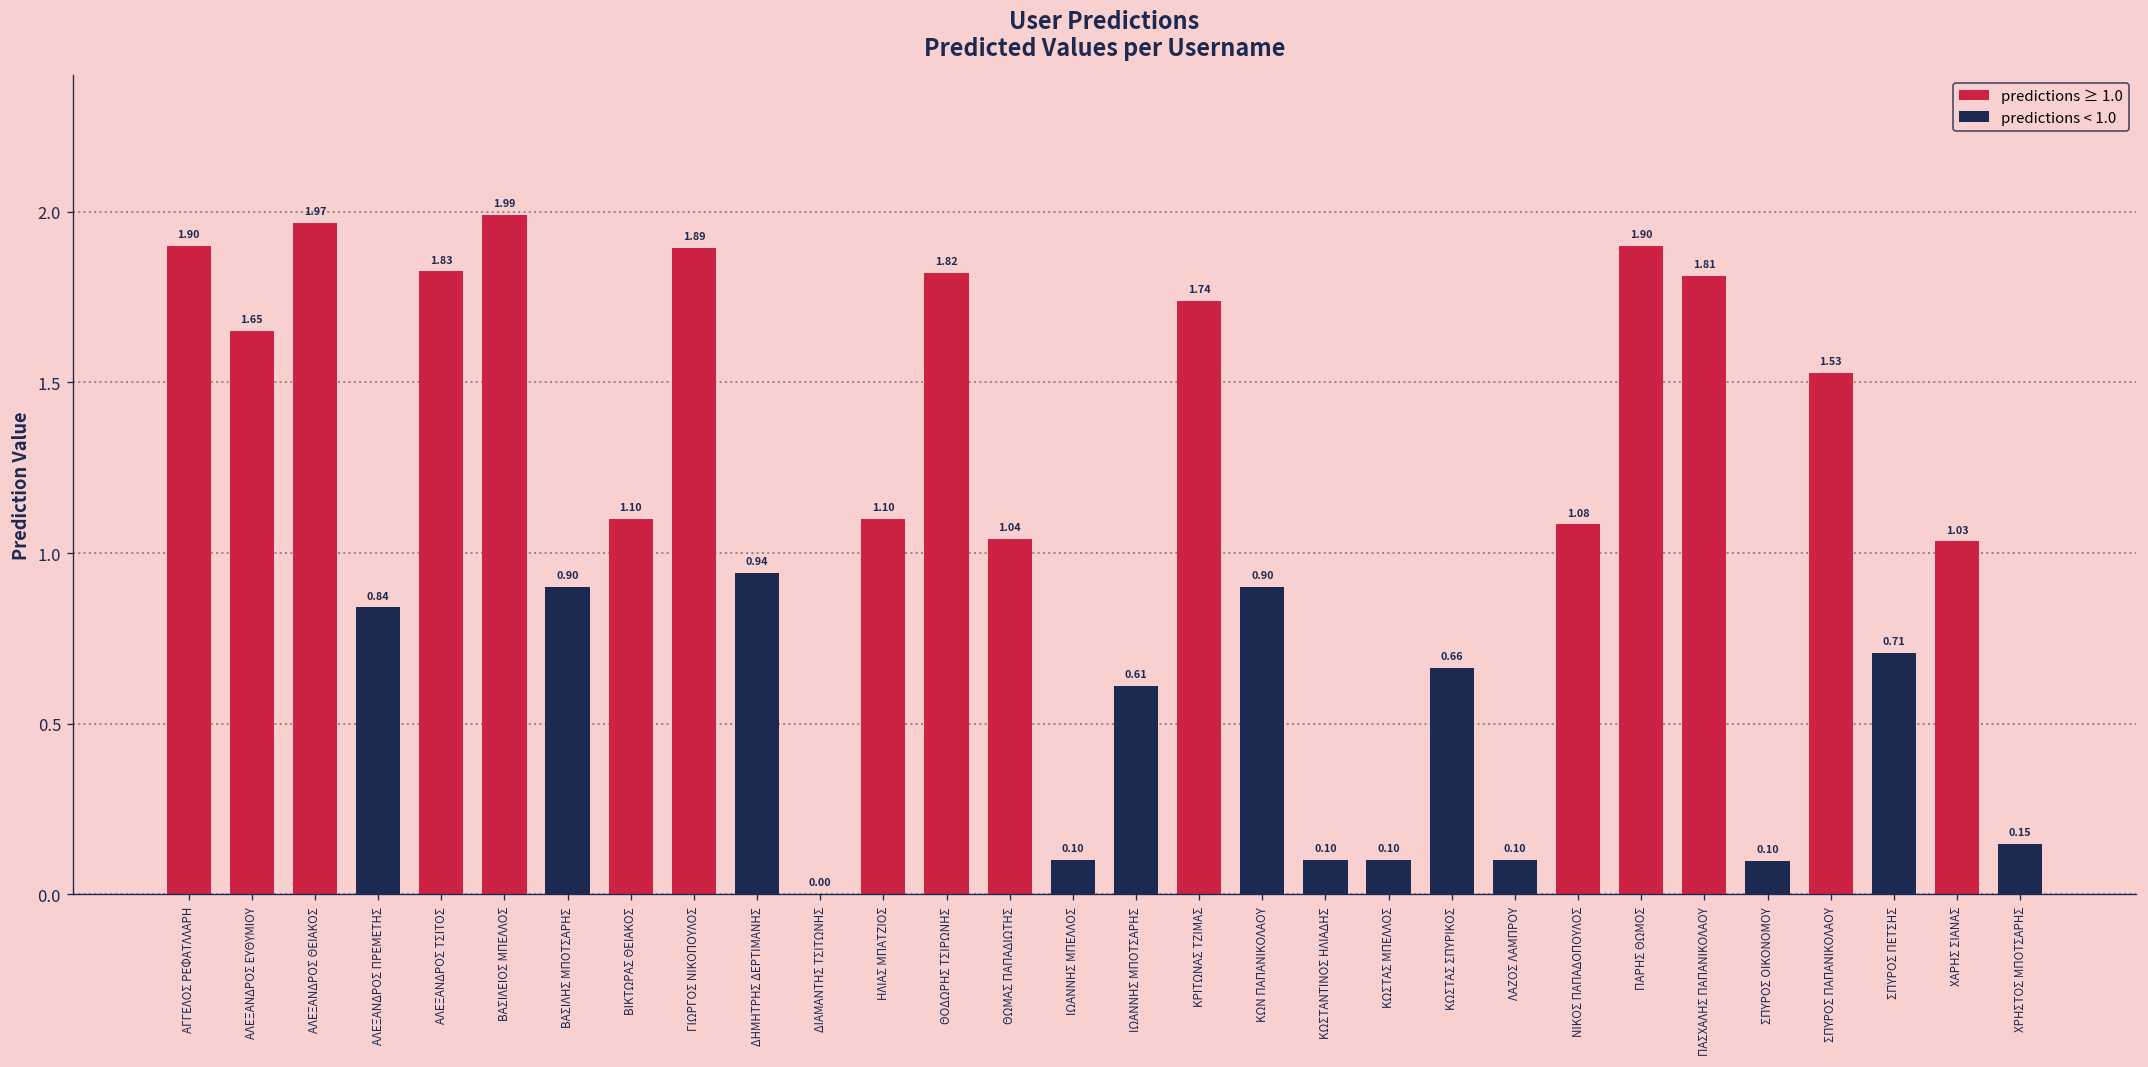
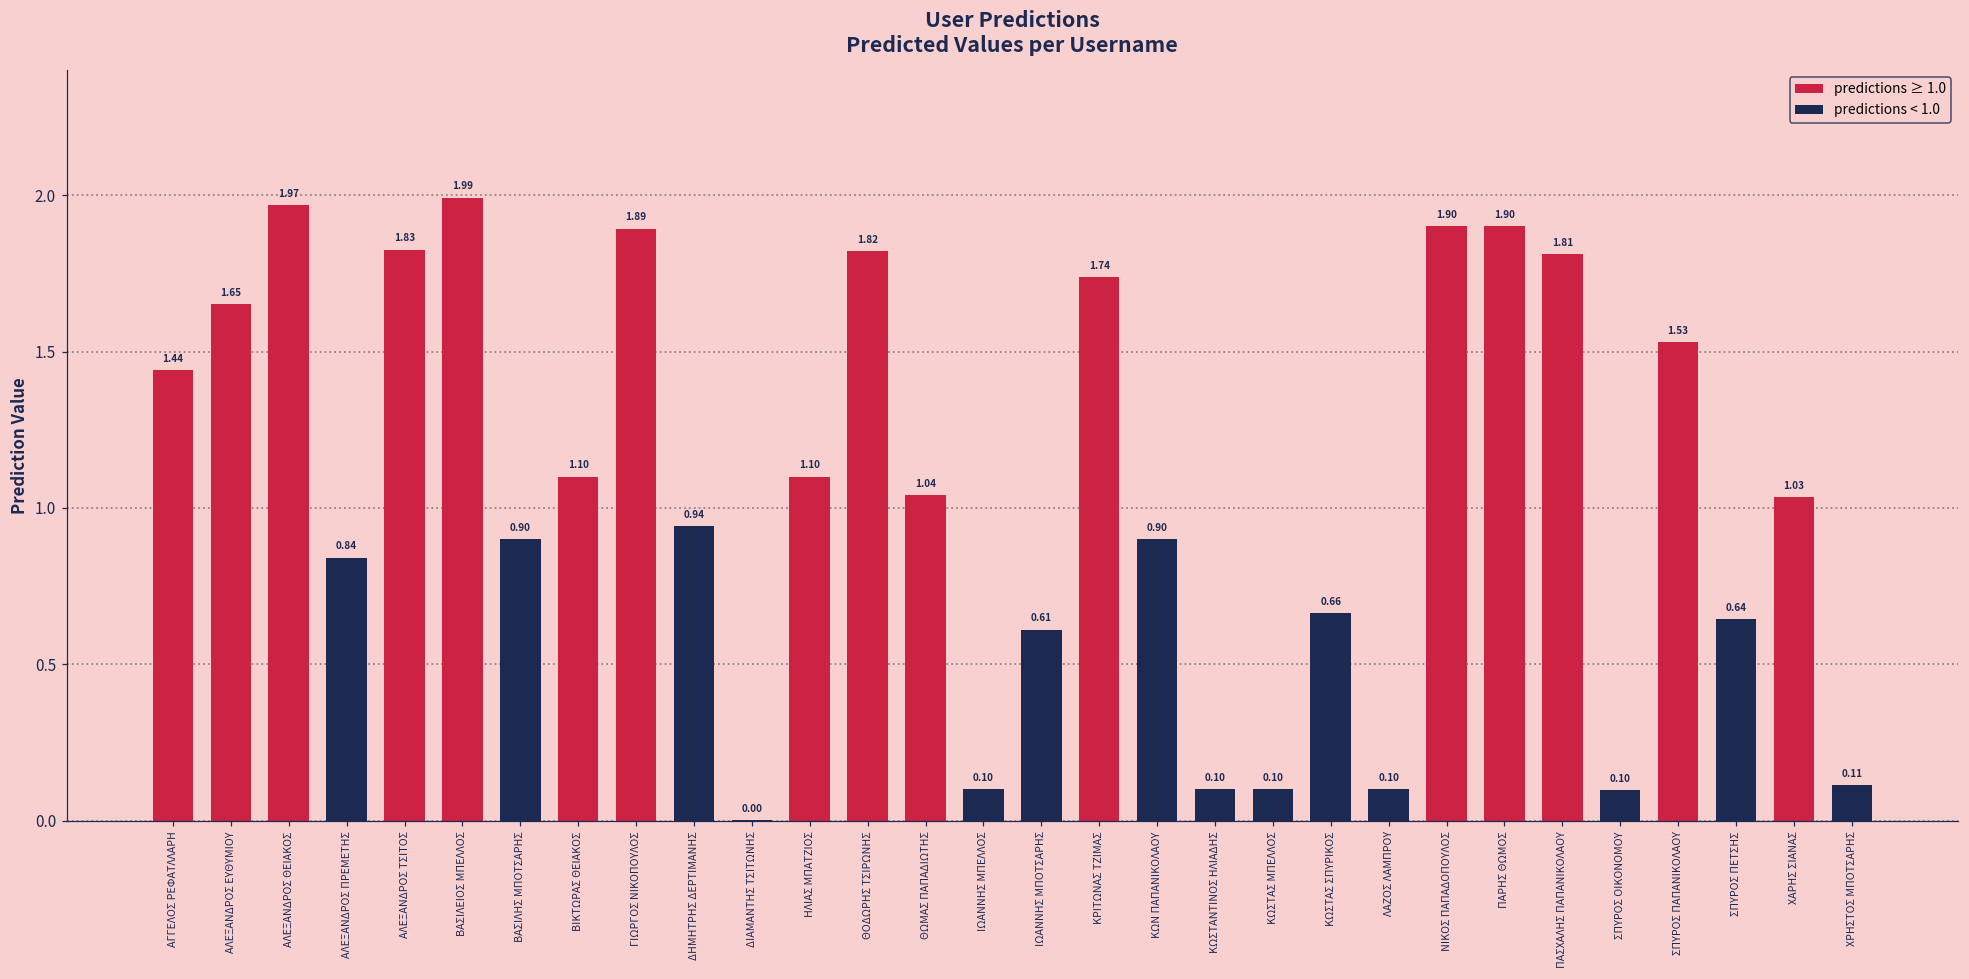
  {
-   "ΑΓΓΕΛΟΣ ΡΕΦΑΤΛΛΑΡΗ": 1.90,
+   "ΑΓΓΕΛΟΣ ΡΕΦΑΤΛΛΑΡΗ": 1.44,
    "ΑΛΕΞΑΝΔΡΟΣ ΕΥΘΥΜΙΟΥ": 1.65,
    "ΑΛΕΞΑΝΔΡΟΣ ΘΕΙΑΚΟΣ": 1.97,
    "ΑΛΕΞΑΝΔΡΟΣ ΠΡΕΜΕΤΗΣ": 0.84,
    "ΑΛΕΞΑΝΔΡΟΣ ΤΣΙΤΟΣ": 1.83,
    "ΒΑΣΙΛΕΙΟΣ ΜΠΕΛΛΟΣ": 1.99,
    "ΒΑΣΙΛΗΣ ΜΠΟΤΣΑΡΗΣ": 0.90,
    "ΒΙΚΤΩΡΑΣ ΘΕΙΑΚΟΣ": 1.10,
    "ΓΙΩΡΓΟΣ ΝΙΚΟΠΟΥΛΟΣ": 1.89,
    "ΔΗΜΗΤΡΗΣ ΔΕΡΤΙΜΑΝΗΣ": 0.94,
    "ΔΙΑΜΑΝΤΗΣ ΤΣΙΤΩΝΗΣ": 0.00,
    "ΗΛΙΑΣ ΜΠΑΤΖΙΟΣ": 1.10,
    "ΘΟΔΩΡΗΣ ΤΣΙΡΩΝΗΣ": 1.82,
    "ΘΩΜΑΣ ΠΑΠΑΔΙΩΤΗΣ": 1.04,
    "ΙΩΑΝΝΗΣ ΜΠΕΛΛΟΣ": 0.10,
    "ΙΩΑΝΝΗΣ ΜΠΟΤΣΑΡΗΣ": 0.61,
    "ΚΡΙΤΩΝΑΣ ΤΖΙΜΑΣ": 1.74,
    "ΚΩΝ ΠΑΠΑΝΙΚΟΛΑΟΥ": 0.90,
    "ΚΩΣΤΑΝΤΙΝΟΣ ΗΛΙΑΔΗΣ": 0.10,
    "ΚΩΣΤΑΣ ΜΠΕΛΛΟΣ": 0.10,
    "ΚΩΣΤΑΣ ΣΠΥΡΙΚΟΣ": 0.66,
    "ΛΑΖΟΣ ΛΑΜΠΡΟΥ": 0.10,
-   "ΝΙΚΟΣ ΠΑΠΑΔΟΠΟΥΛΟΣ": 1.08,
+   "ΝΙΚΟΣ ΠΑΠΑΔΟΠΟΥΛΟΣ": 1.90,
    "ΠΑΡΗΣ ΘΩΜΟΣ": 1.90,
    "ΠΑΣΧΑΛΗΣ ΠΑΠΑΝΙΚΟΛΑΟΥ": 1.81,
    "ΣΠΥΡΟΣ ΟΙΚΟΝΟΜΟΥ": 0.10,
    "ΣΠΥΡΟΣ ΠΑΠΑΝΙΚΟΛΑΟΥ": 1.53,
-   "ΣΠΥΡΟΣ ΠΕΤΣΗΣ": 0.71,
+   "ΣΠΥΡΟΣ ΠΕΤΣΗΣ": 0.64,
    "ΧΑΡΗΣ ΣΙΑΝΑΣ": 1.03,
-   "ΧΡΗΣΤΟΣ ΜΠΟΤΣΑΡΗΣ": 0.15
+   "ΧΡΗΣΤΟΣ ΜΠΟΤΣΑΡΗΣ": 0.11
  }
